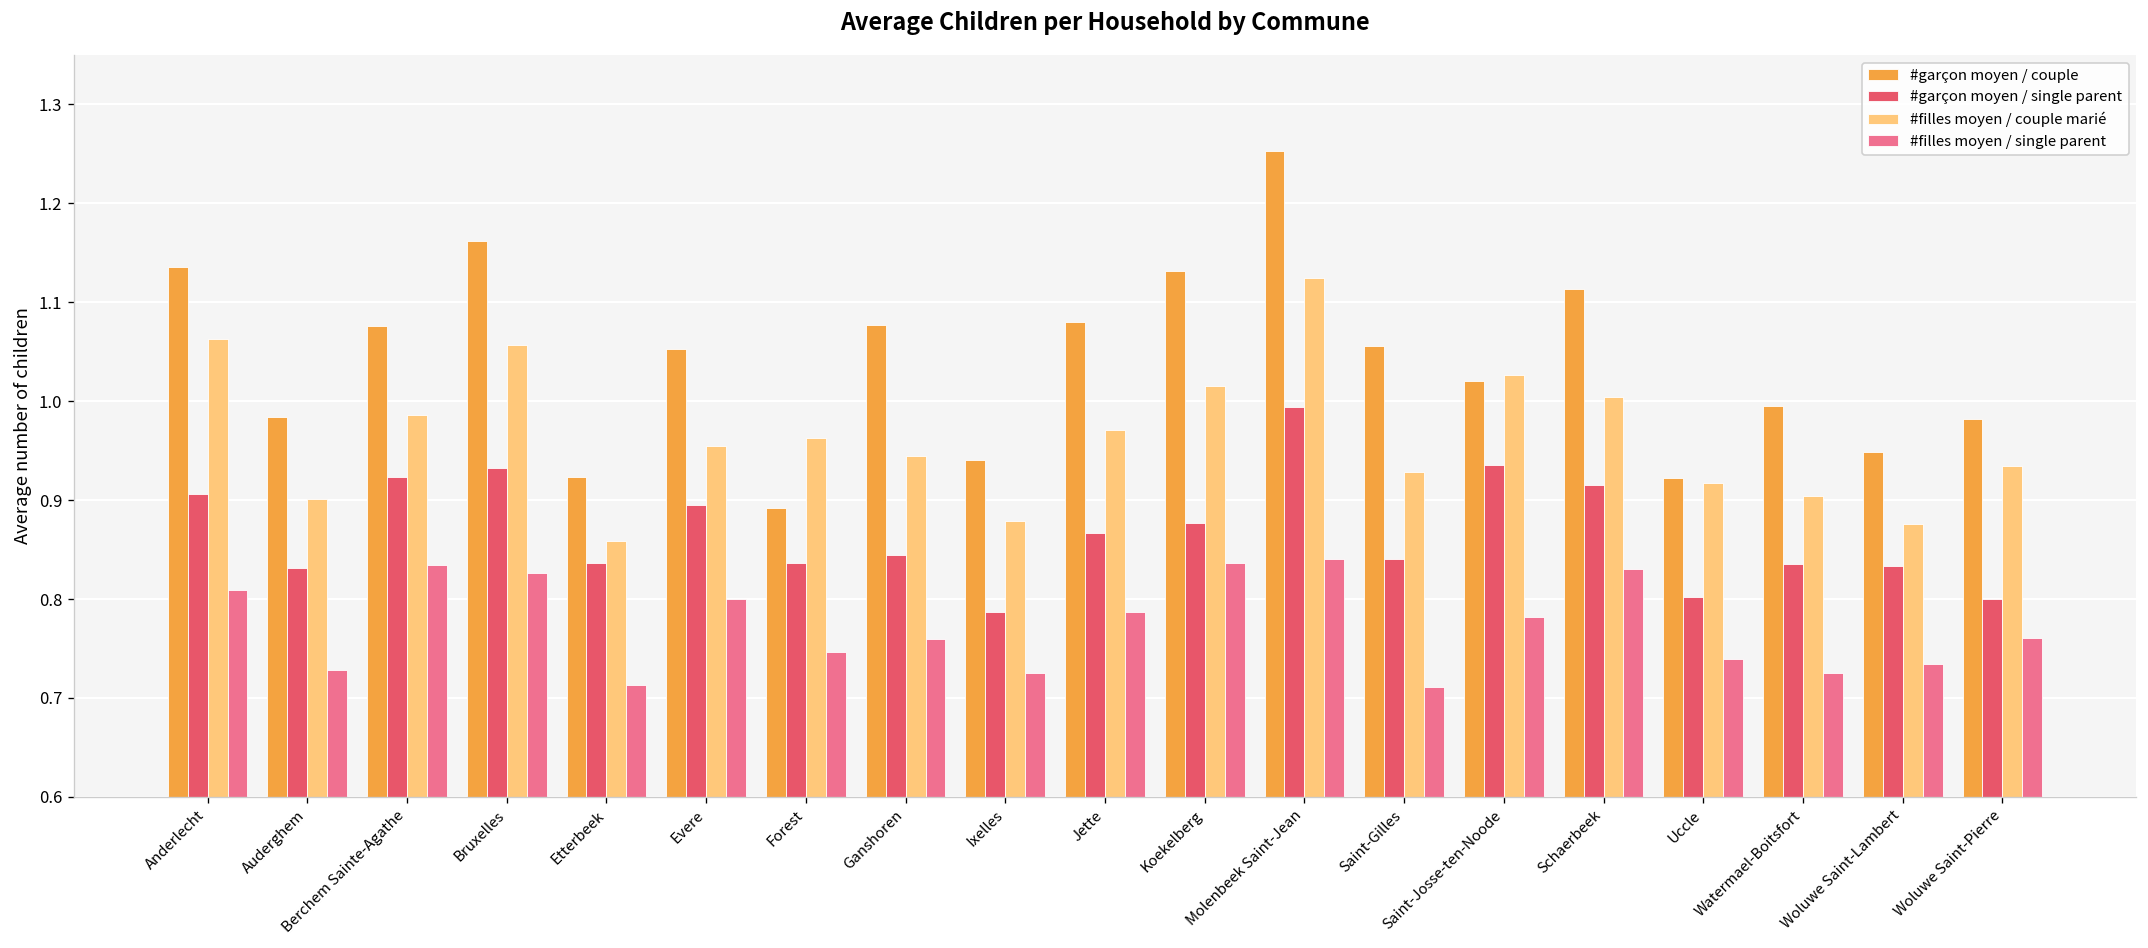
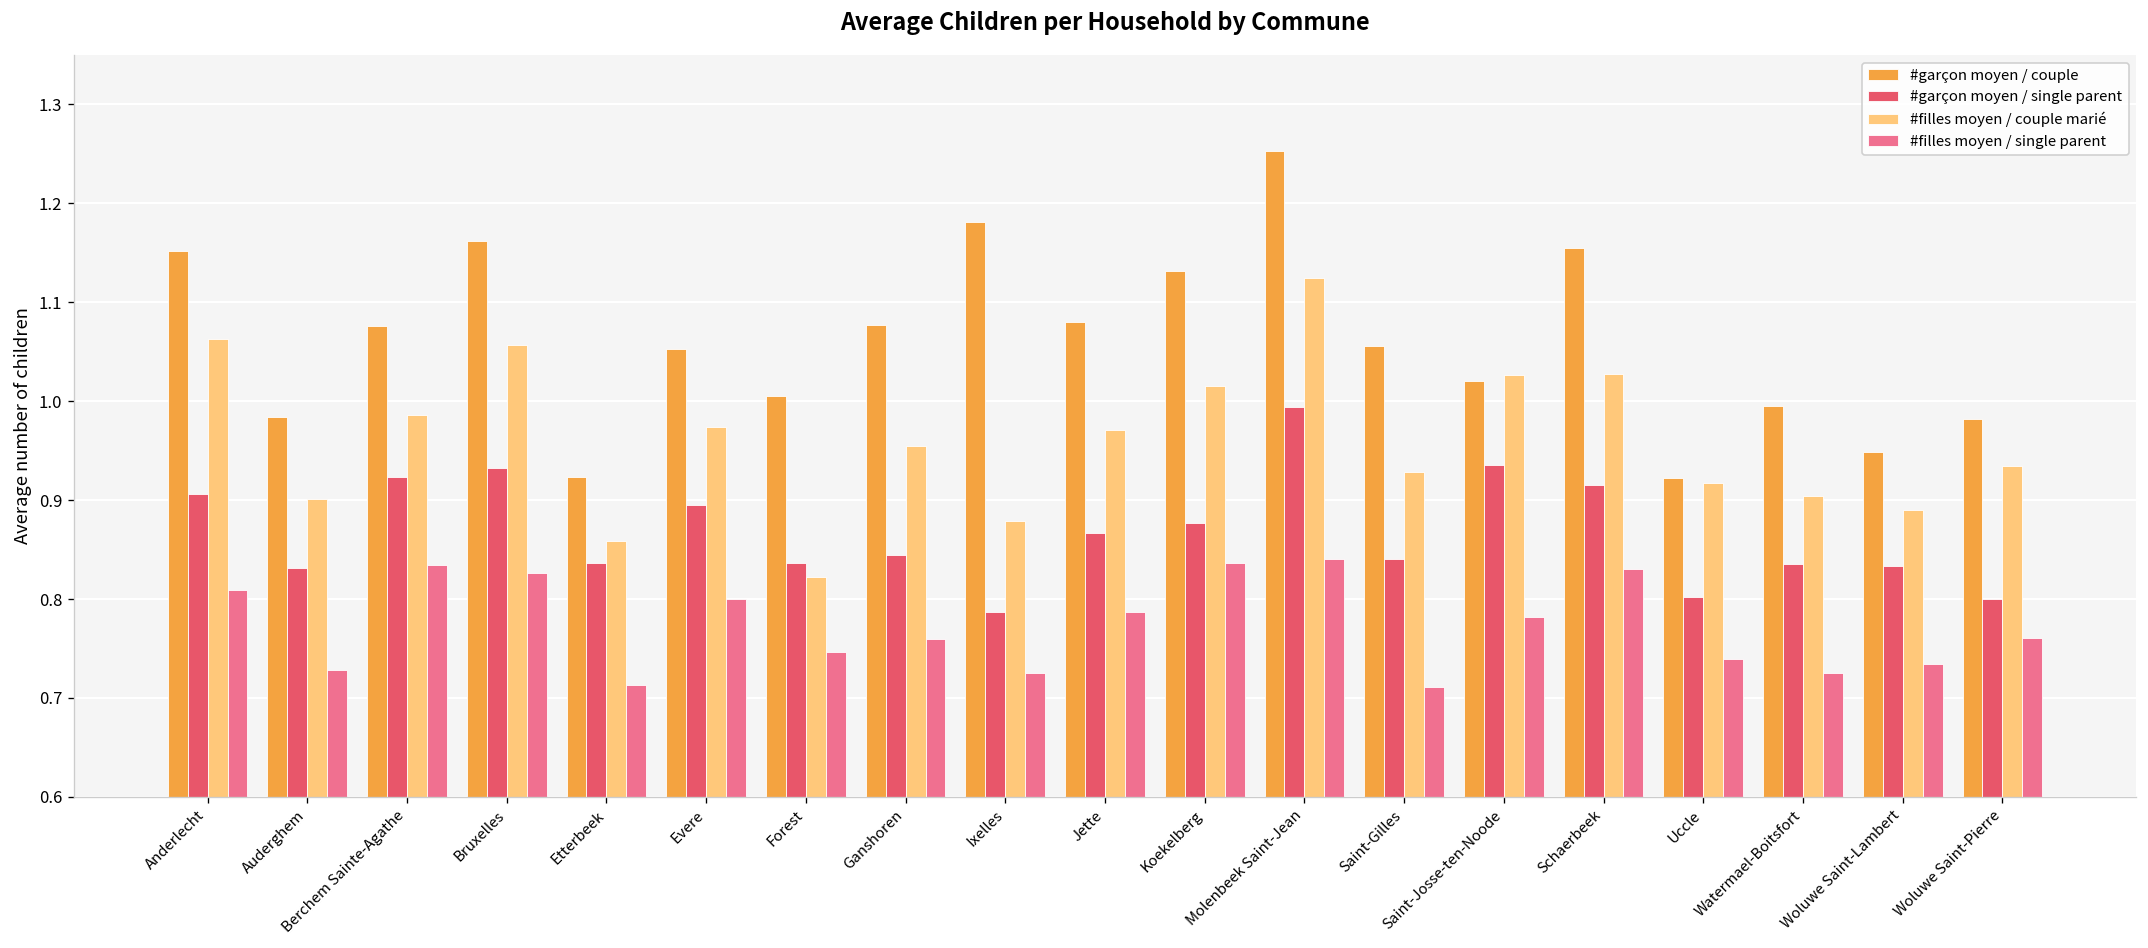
  {
    "#garçon moyen / couple": {
-     "Anderlecht": 1.14,
+     "Anderlecht": 1.15,
      "Auderghem": 0.98,
      "Berchem Sainte-Agathe": 1.08,
      "Bruxelles": 1.16,
      "Etterbeek": 0.92,
      "Evere": 1.05,
-     "Forest": 0.89,
+     "Forest": 1.01,
      "Ganshoren": 1.08,
-     "Ixelles": 0.94,
+     "Ixelles": 1.18,
      "Jette": 1.08,
      "Koekelberg": 1.13,
      "Molenbeek Saint-Jean": 1.25,
      "Saint-Gilles": 1.06,
      "Saint-Josse-ten-Noode": 1.02,
-     "Schaerbeek": 1.11,
+     "Schaerbeek": 1.15,
      "Uccle": 0.92,
      "Watermael-Boitsfort": 1.00,
      "Woluwe Saint-Lambert": 0.95,
      "Woluwe Saint-Pierre": 0.98
    },
    "#filles moyen / couple marié": {
      "Anderlecht": 1.06,
      "Auderghem": 0.90,
      "Berchem Sainte-Agathe": 0.99,
      "Bruxelles": 1.06,
      "Etterbeek": 0.86,
-     "Evere": 0.95,
-     "Forest": 0.96,
-     "Ganshoren": 0.94,
+     "Evere": 0.97,
+     "Forest": 0.82,
+     "Ganshoren": 0.95,
      "Ixelles": 0.88,
      "Jette": 0.97,
      "Koekelberg": 1.02,
      "Molenbeek Saint-Jean": 1.12,
      "Saint-Gilles": 0.93,
      "Saint-Josse-ten-Noode": 1.03,
-     "Schaerbeek": 1.00,
+     "Schaerbeek": 1.03,
      "Uccle": 0.92,
      "Watermael-Boitsfort": 0.90,
-     "Woluwe Saint-Lambert": 0.88,
+     "Woluwe Saint-Lambert": 0.89,
      "Woluwe Saint-Pierre": 0.93
    }
  }
